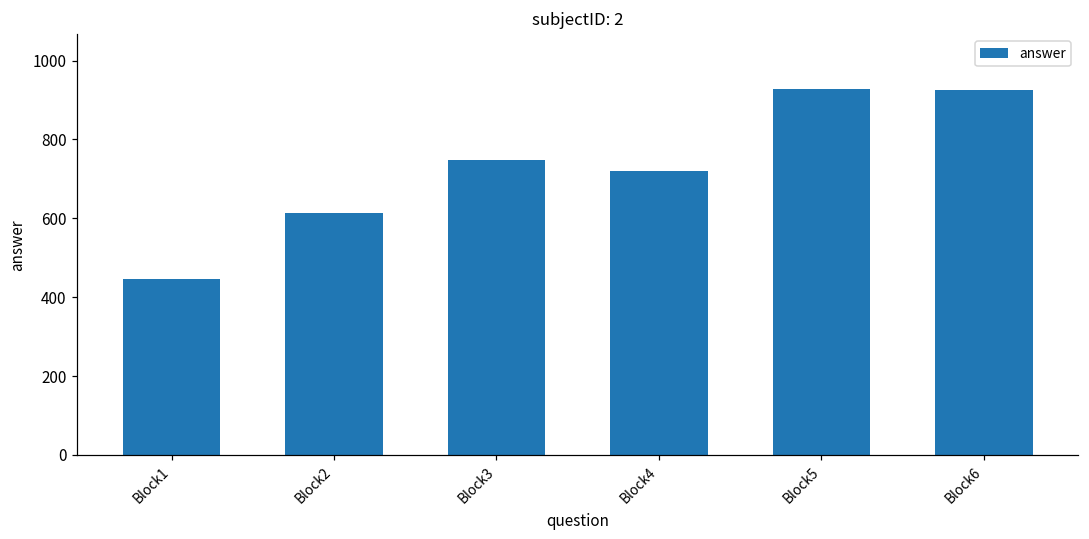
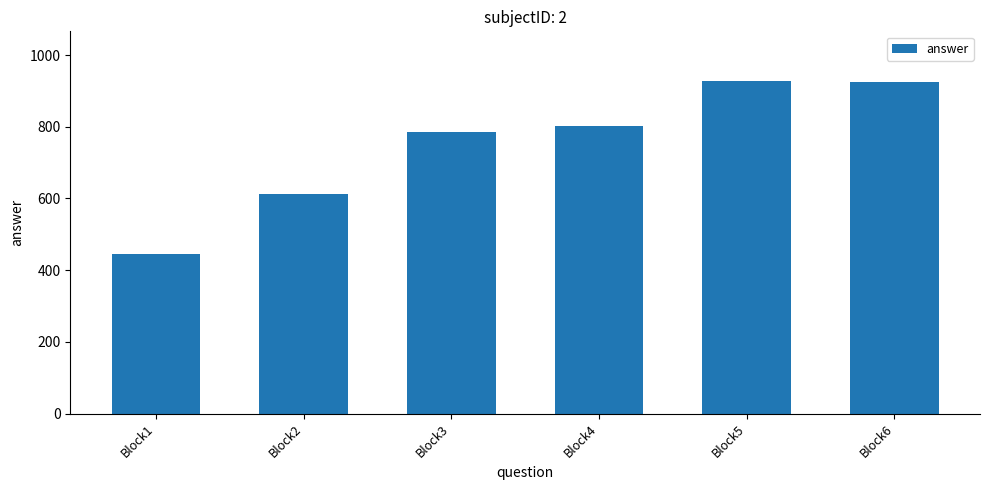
  {
    "Block1": 450,
    "Block2": 610,
-   "Block3": 750,
-   "Block4": 720,
+   "Block3": 790,
+   "Block4": 800,
    "Block5": 930,
    "Block6": 930
  }
